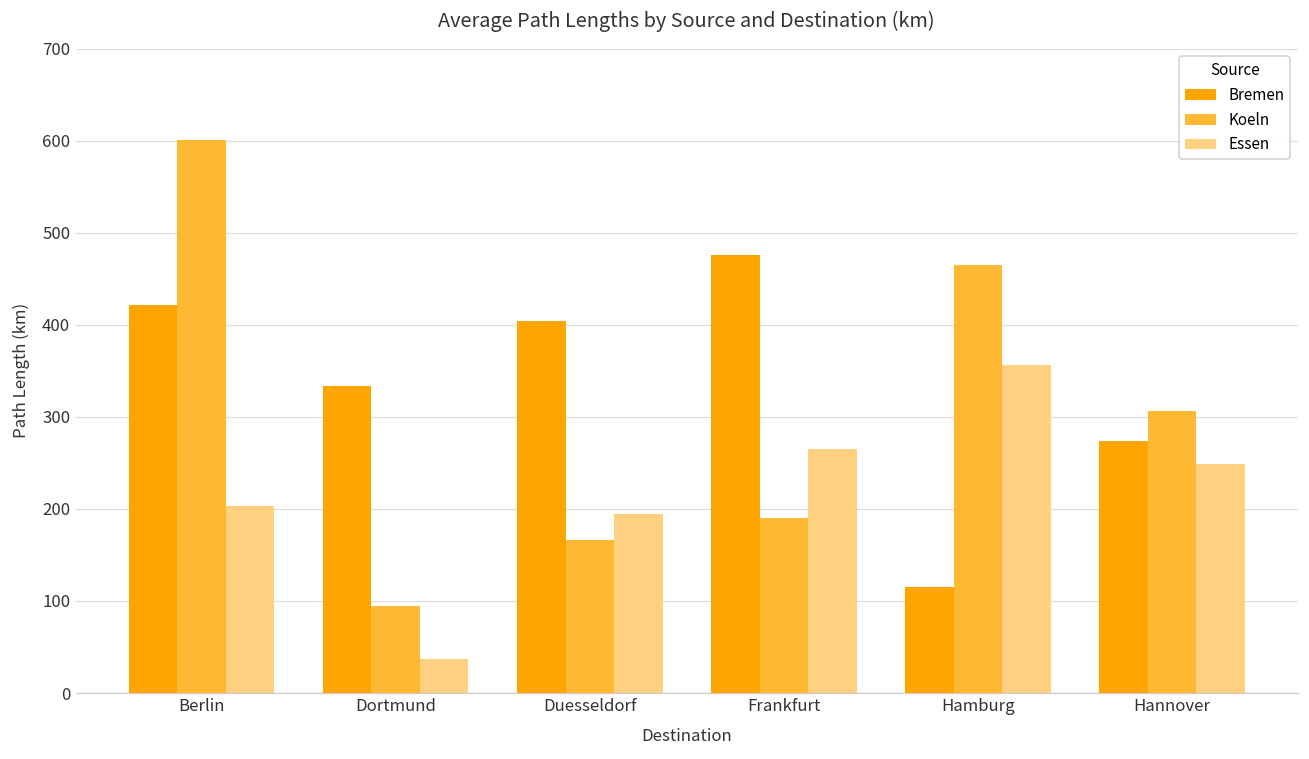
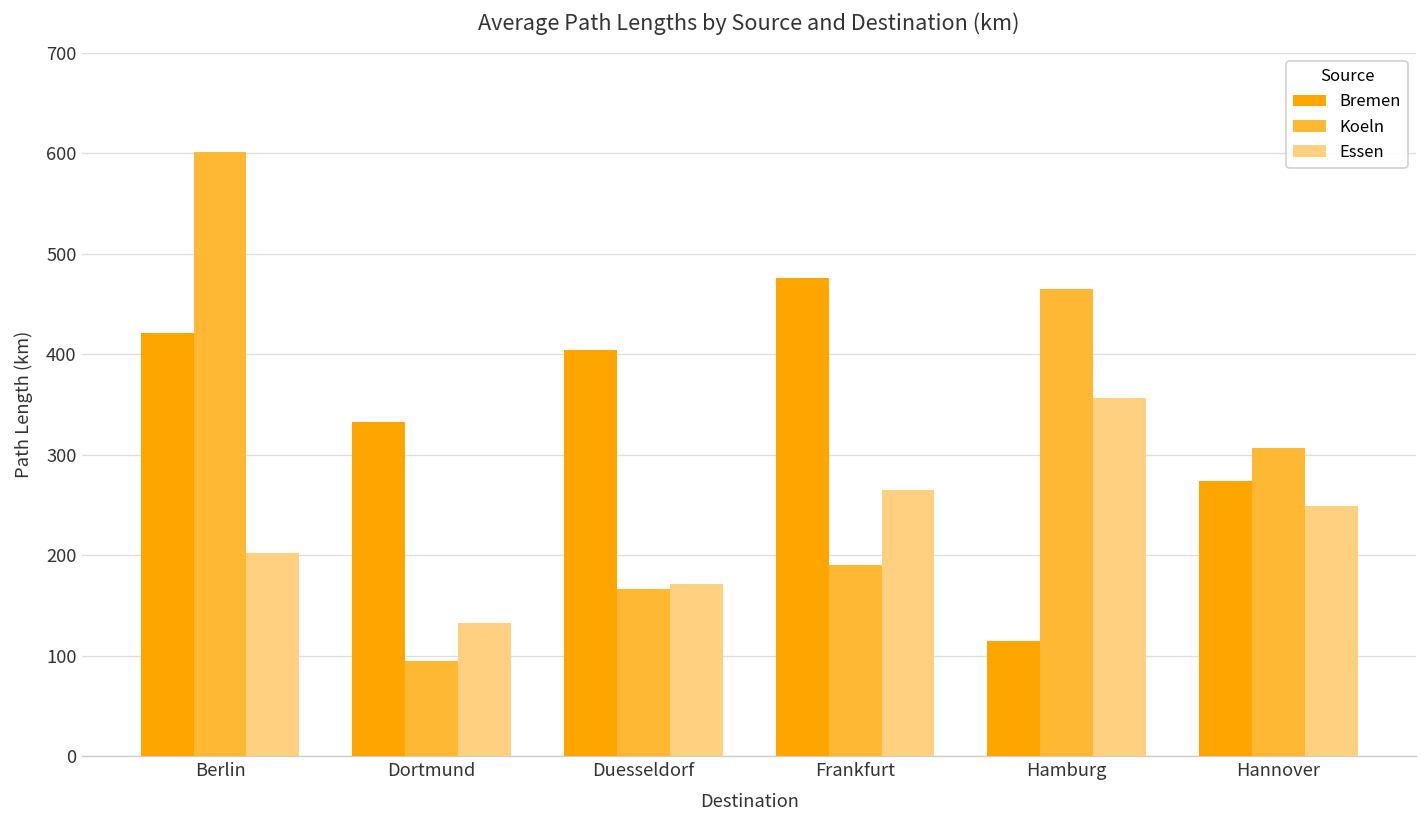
  {
    "Essen": {
      "Berlin": 200,
-     "Dortmund": 40,
-     "Duesseldorf": 190,
+     "Dortmund": 130,
+     "Duesseldorf": 170,
      "Frankfurt": 260,
      "Hamburg": 360,
      "Hannover": 250
    }
  }
